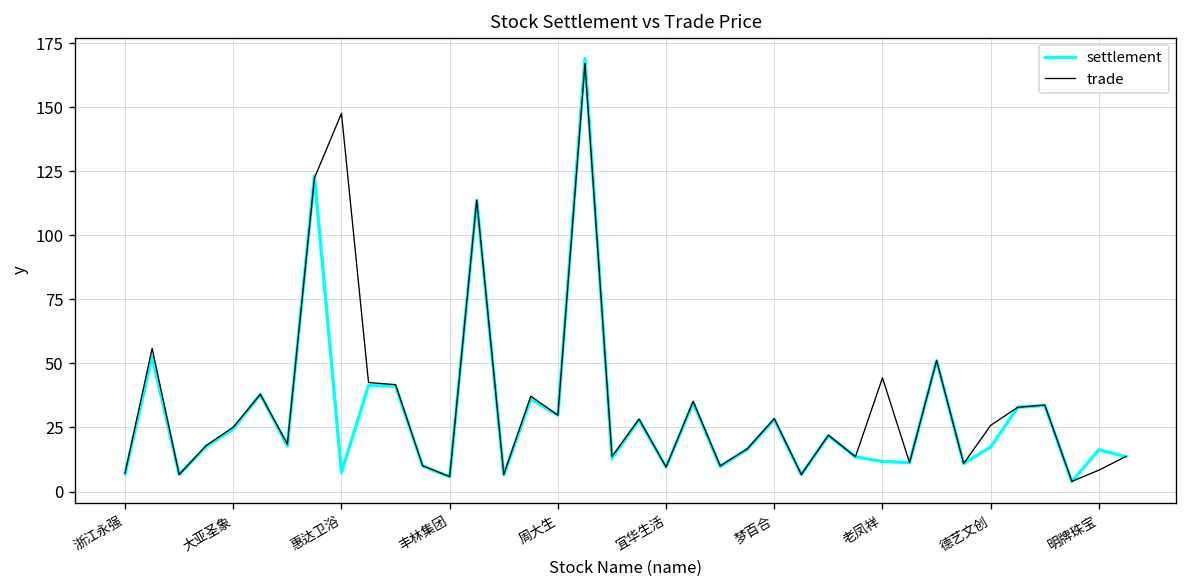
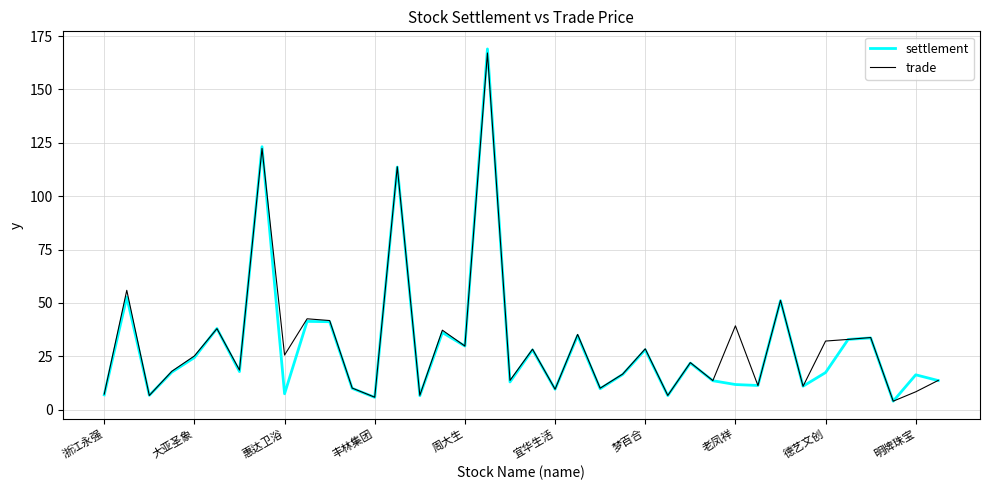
  {
    "settlement": {
      "惠达卫浴": 7,
      "老凤祥": 12,
      "德艺文创": 17,
      "明牌珠宝": 16
    },
    "trade": {
-     "惠达卫浴": 148,
-     "老凤祥": 44,
-     "德艺文创": 26,
+     "惠达卫浴": 26,
+     "老凤祥": 39,
+     "德艺文创": 32,
      "明牌珠宝": 8
    }
  }
